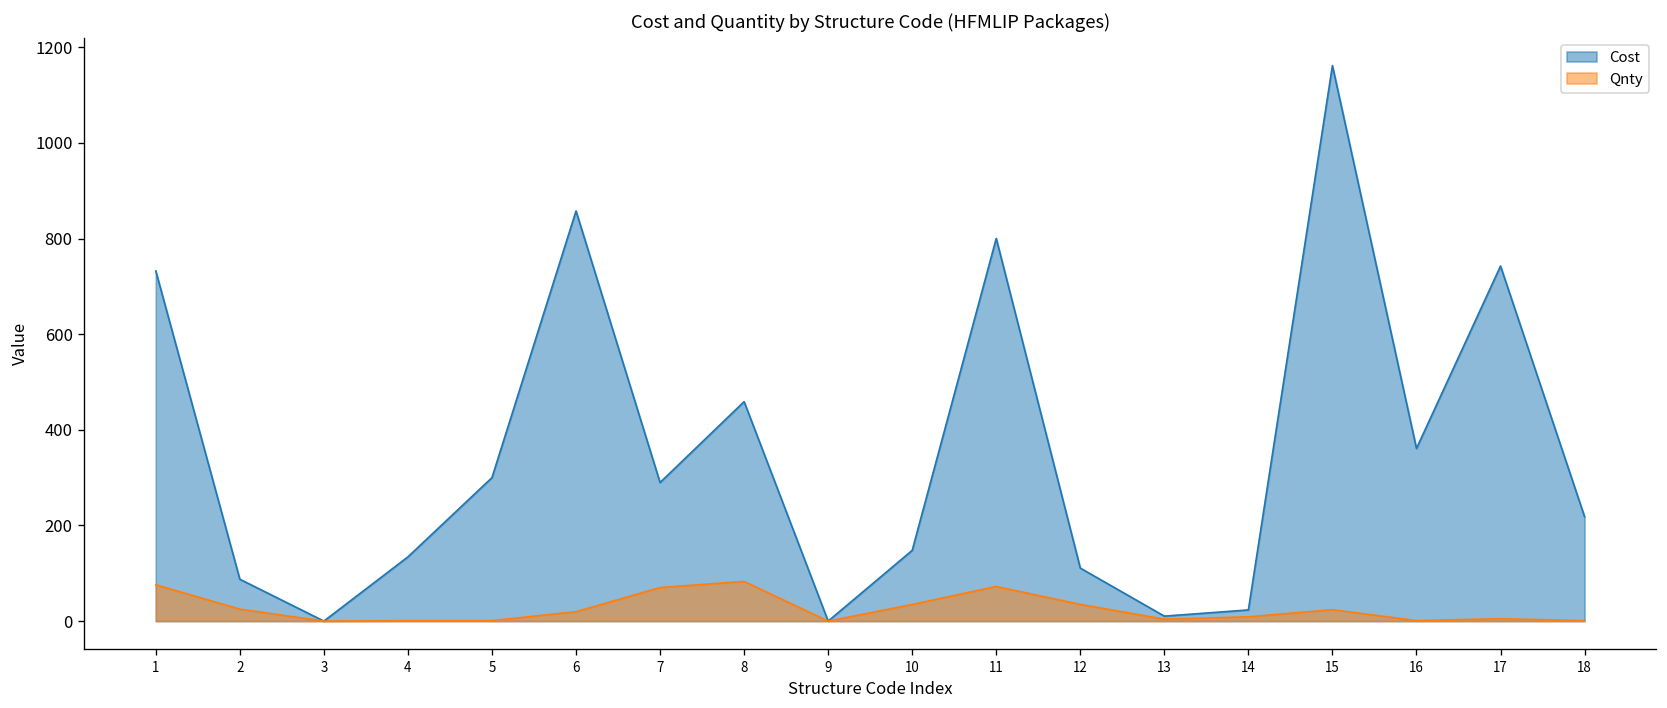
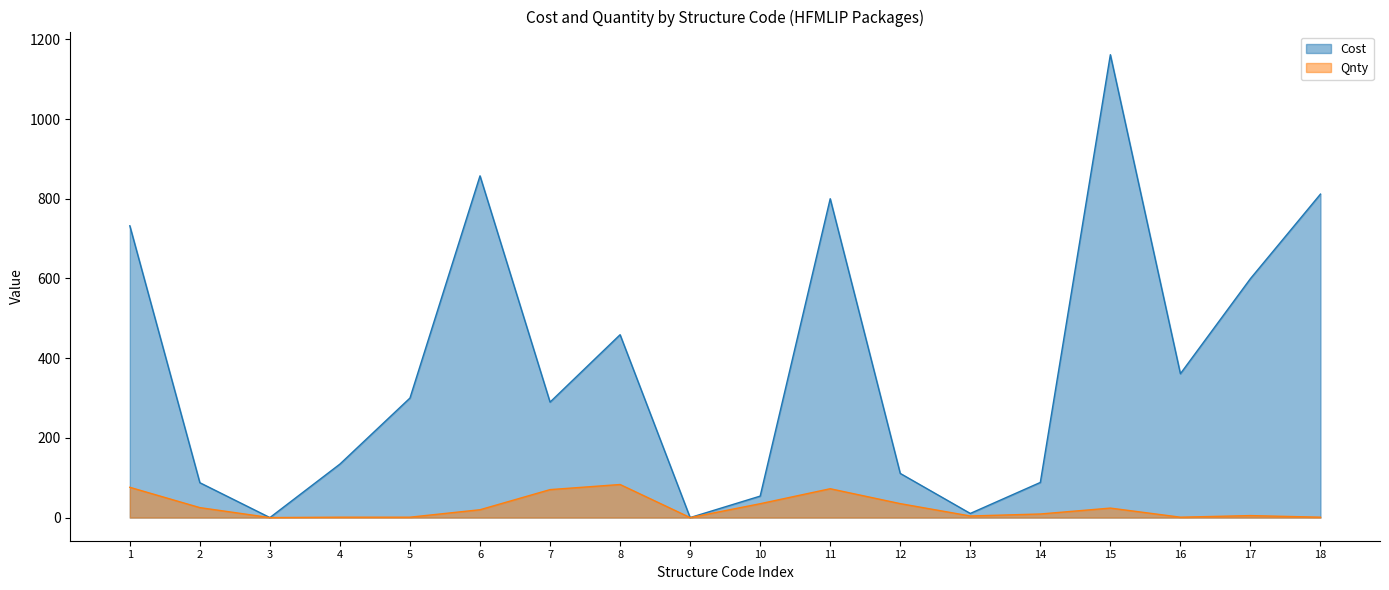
  {
    "Cost": {
      "1": 730,
      "2": 90,
      "4": 130,
      "5": 300,
      "6": 860,
      "7": 290,
      "8": 460,
-     "10": 150,
+     "10": 50,
      "11": 800,
      "12": 110,
      "13": 10,
-     "14": 20,
+     "14": 90,
      "15": 1160,
      "16": 360,
-     "17": 740,
-     "18": 220
+     "17": 600,
+     "18": 810
    },
    "Qnty": {
      "1": 80,
      "2": 30,
      "4": 0,
      "5": 0,
      "6": 20,
      "7": 70,
      "8": 80,
      "10": 30,
      "11": 70,
      "12": 40,
      "13": 0,
      "14": 10,
      "15": 20,
      "16": 0,
      "17": 10,
      "18": 0
    }
  }
